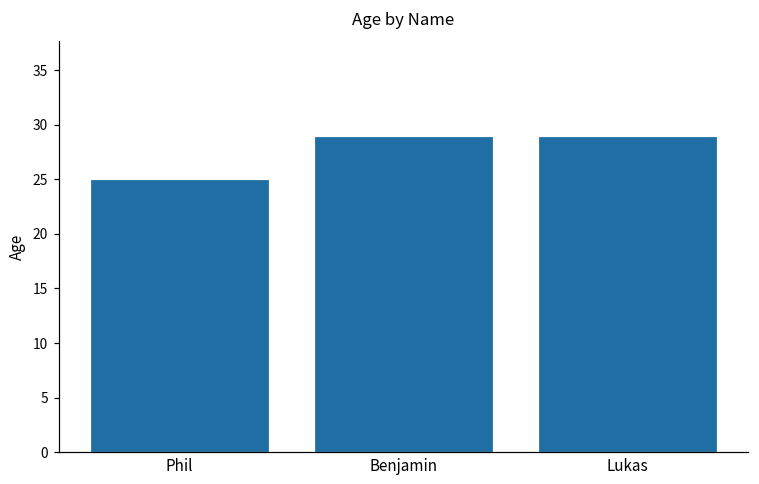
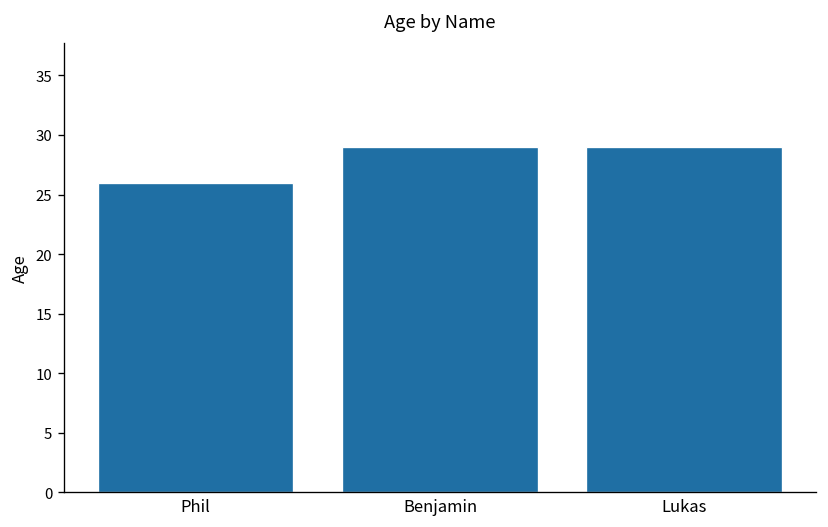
  {
-   "Phil": 25,
+   "Phil": 26,
    "Benjamin": 29,
    "Lukas": 29
  }
